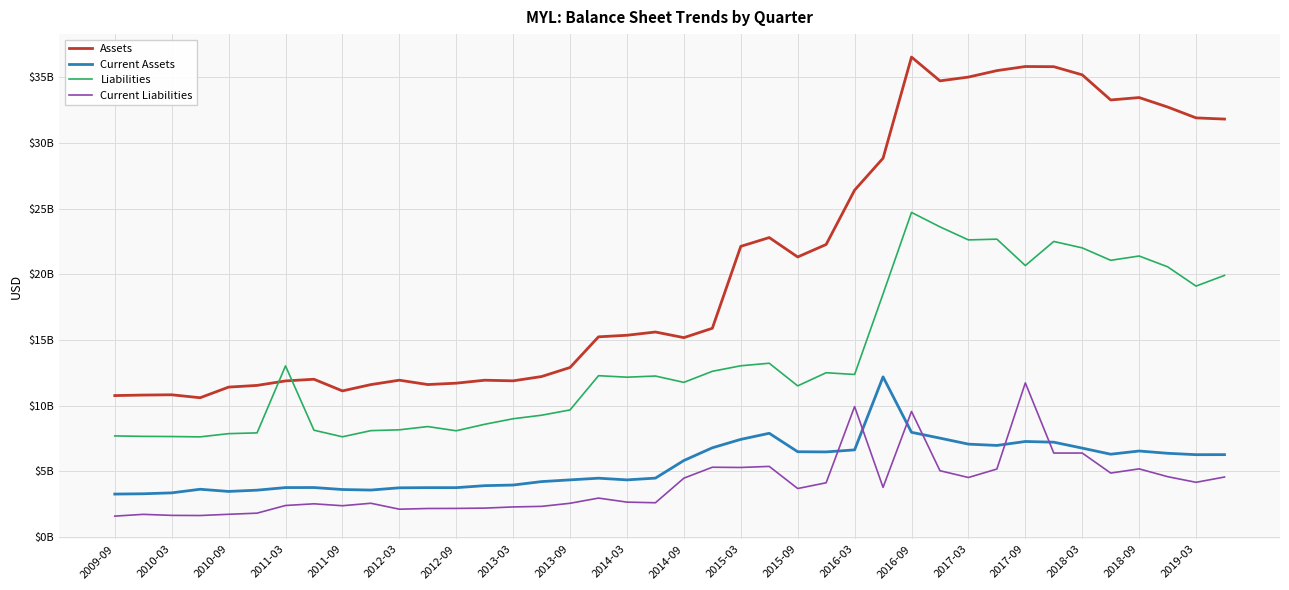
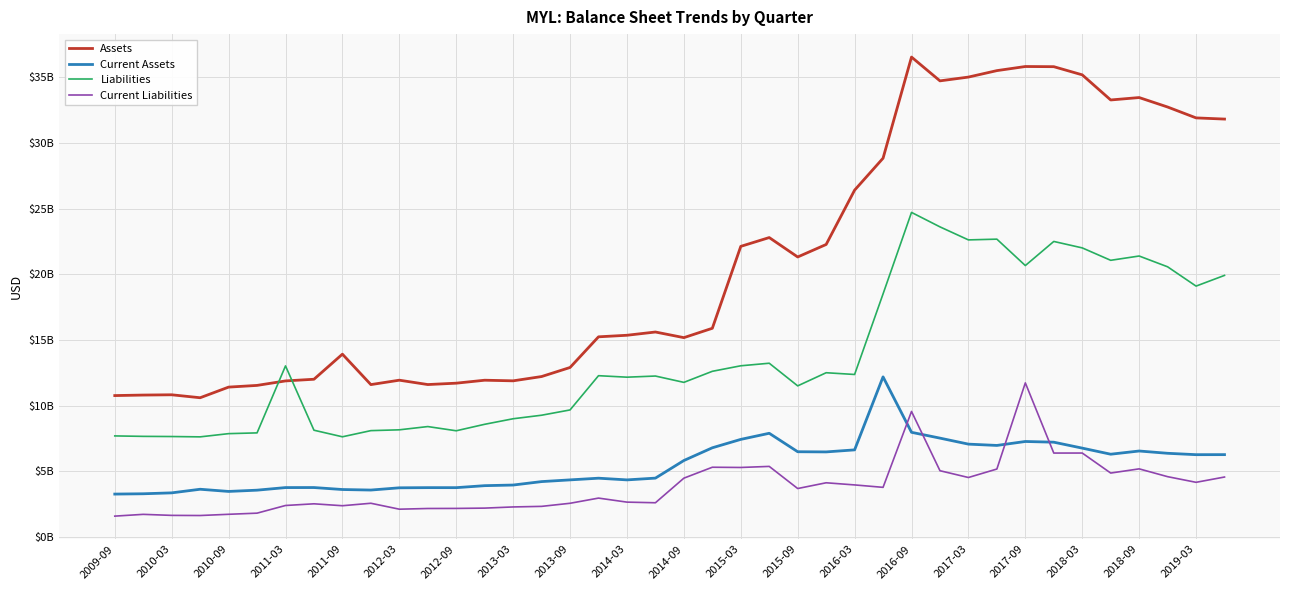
  {
    "Assets": {
      "2009-09": "$10800000000",
      "2010-03": "$10800000000",
      "2010-09": "$11400000000",
      "2011-03": "$11900000000",
-     "2011-09": "$11100000000",
+     "2011-09": "$13900000000",
      "2012-03": "$11900000000",
      "2012-09": "$11700000000",
      "2013-03": "$11900000000",
      "2013-09": "$12900000000",
      "2014-03": "$15400000000",
      "2014-09": "$15200000000",
      "2015-03": "$22100000000",
      "2015-09": "$21300000000",
      "2016-03": "$26400000000",
      "2016-09": "$36500000000",
      "2017-03": "$35000000000",
      "2017-09": "$35800000000",
      "2018-03": "$35200000000",
      "2018-09": "$33500000000",
      "2019-03": "$31900000000"
    },
    "Current Assets": {
      "2009-09": "$3300000000",
      "2010-03": "$3400000000",
      "2010-09": "$3500000000",
      "2011-03": "$3800000000",
      "2011-09": "$3600000000",
      "2012-03": "$3700000000",
      "2012-09": "$3800000000",
      "2013-03": "$4000000000",
      "2013-09": "$4300000000",
      "2014-03": "$4300000000",
      "2014-09": "$5800000000",
      "2015-03": "$7400000000",
      "2015-09": "$6500000000",
      "2016-03": "$6600000000",
      "2016-09": "$8000000000",
      "2017-03": "$7100000000",
      "2017-09": "$7300000000",
      "2018-03": "$6800000000",
      "2018-09": "$6500000000",
      "2019-03": "$6300000000"
    },
    "Liabilities": {
      "2009-09": "$7700000000",
      "2010-03": "$7600000000",
      "2010-09": "$7900000000",
      "2011-03": "$13000000000",
      "2011-09": "$7600000000",
      "2012-03": "$8200000000",
      "2012-09": "$8100000000",
      "2013-03": "$9000000000",
      "2013-09": "$9700000000",
      "2014-03": "$12200000000",
      "2014-09": "$11800000000",
      "2015-03": "$13000000000",
      "2015-09": "$11500000000",
      "2016-03": "$12400000000",
      "2016-09": "$24700000000",
      "2017-03": "$22600000000",
      "2017-09": "$20700000000",
      "2018-03": "$22000000000",
      "2018-09": "$21400000000",
      "2019-03": "$19100000000"
    },
    "Current Liabilities": {
      "2009-09": "$1600000000",
      "2010-03": "$1600000000",
      "2010-09": "$1700000000",
      "2011-03": "$2400000000",
      "2011-09": "$2400000000",
      "2012-03": "$2100000000",
      "2012-09": "$2200000000",
      "2013-03": "$2300000000",
      "2013-09": "$2600000000",
      "2014-03": "$2600000000",
      "2014-09": "$4500000000",
      "2015-03": "$5300000000",
      "2015-09": "$3700000000",
-     "2016-03": "$9900000000",
+     "2016-03": "$4000000000",
      "2016-09": "$9600000000",
      "2017-03": "$4500000000",
      "2017-09": "$11700000000",
      "2018-03": "$6400000000",
      "2018-09": "$5200000000",
      "2019-03": "$4200000000"
    }
  }
